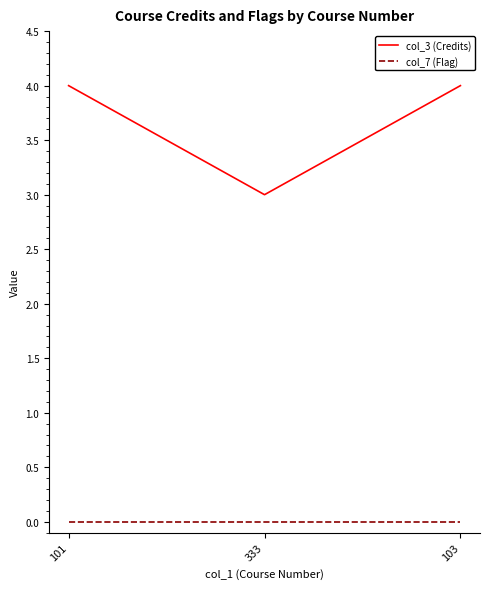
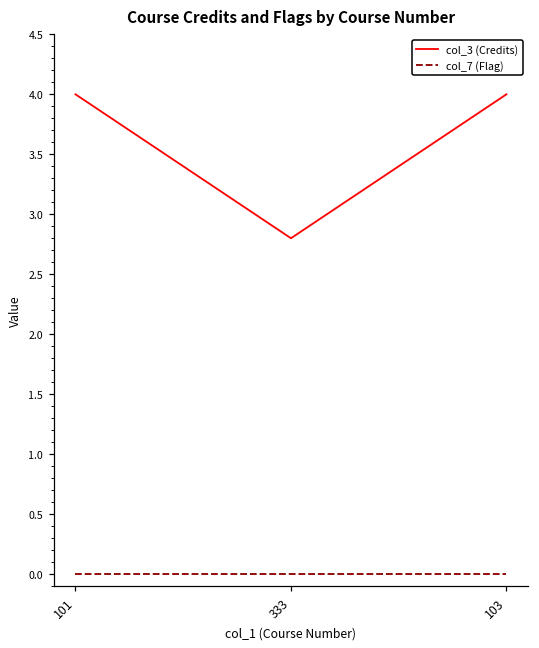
  {
    "col_3 (Credits)": {
      "101": 4.0,
-     "333": 3.0,
+     "333": 2.8,
      "103": 4.0
    },
    "col_7 (Flag)": {
      "101": 0.0,
      "333": 0.0,
      "103": 0.0
    }
  }
